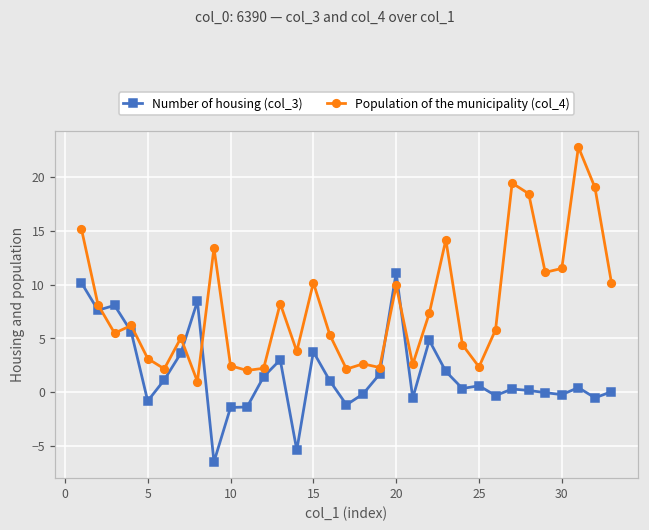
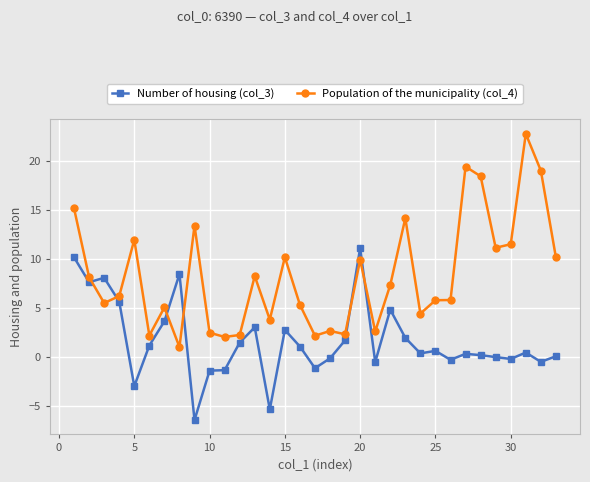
  {
    "Number of housing (col_3)": {
-     "5": -1,
+     "5": -3,
      "10": -1,
-     "15": 4,
+     "15": 3,
      "20": 11,
      "25": 1,
      "30": 0
    },
    "Population of the municipality (col_4)": {
-     "5": 3,
+     "5": 12,
      "10": 2,
      "15": 10,
      "20": 10,
-     "25": 2,
+     "25": 6,
      "30": 12
    }
  }
